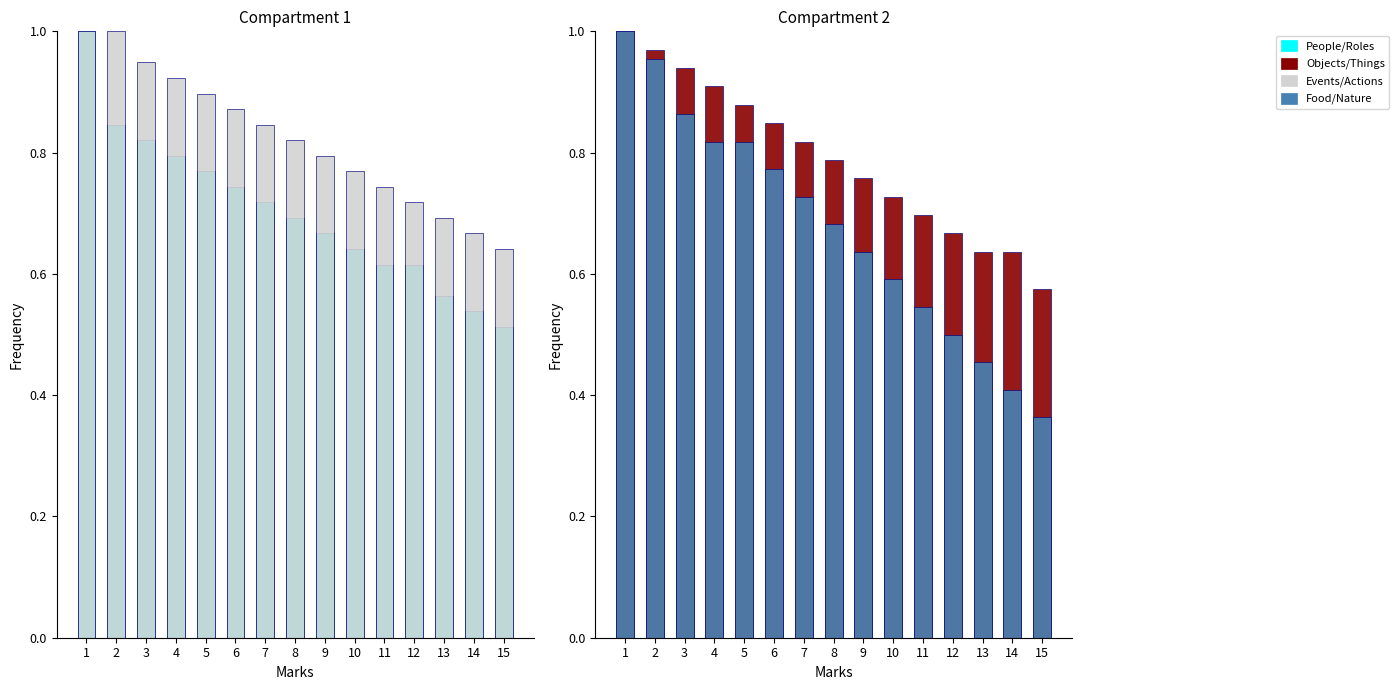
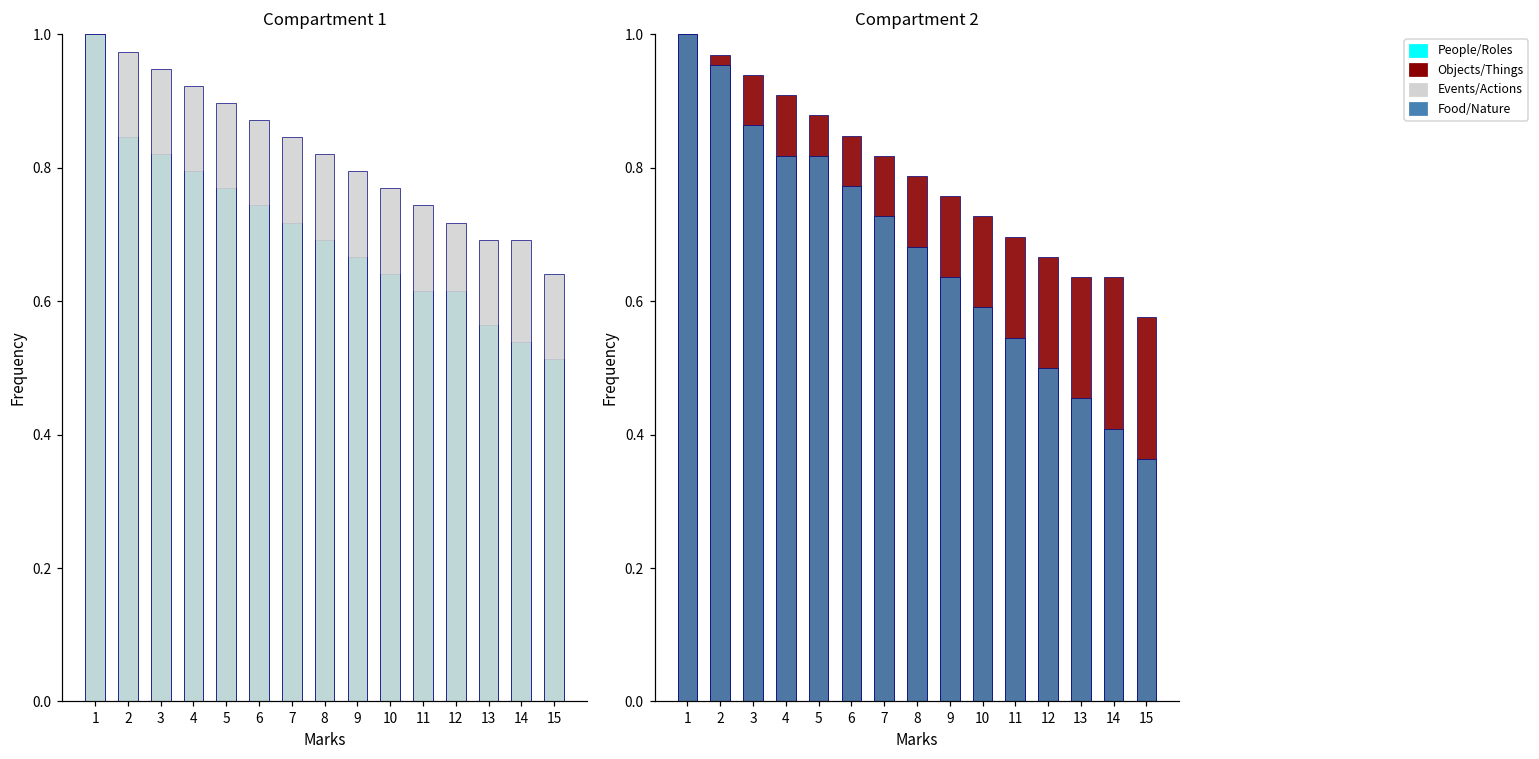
  {
    "Compartment 1": {
      "People/Roles": {
        "1": 1.00
      },
      "Events/Actions": {
        "1": 1.00,
-       "2": 1.00,
+       "2": 0.97,
        "3": 0.95,
        "4": 0.92,
        "5": 0.90,
        "6": 0.87,
        "7": 0.85,
        "8": 0.82,
        "9": 0.79,
        "10": 0.77,
        "11": 0.74,
        "12": 0.72,
        "13": 0.69,
-       "14": 0.67,
+       "14": 0.69,
        "15": 0.64
      }
    },
    "Compartment 2": {
      "Objects/Things": {
        "1": 1.00,
        "2": 0.97,
        "3": 0.94,
        "4": 0.91,
        "5": 0.88,
        "6": 0.85,
        "7": 0.82,
        "8": 0.79,
        "9": 0.76,
        "10": 0.73,
        "11": 0.70,
        "12": 0.67,
        "13": 0.64,
        "14": 0.64,
        "15": 0.58
      },
      "Food/Nature": {
        "1": 1.00
      }
    }
  }
